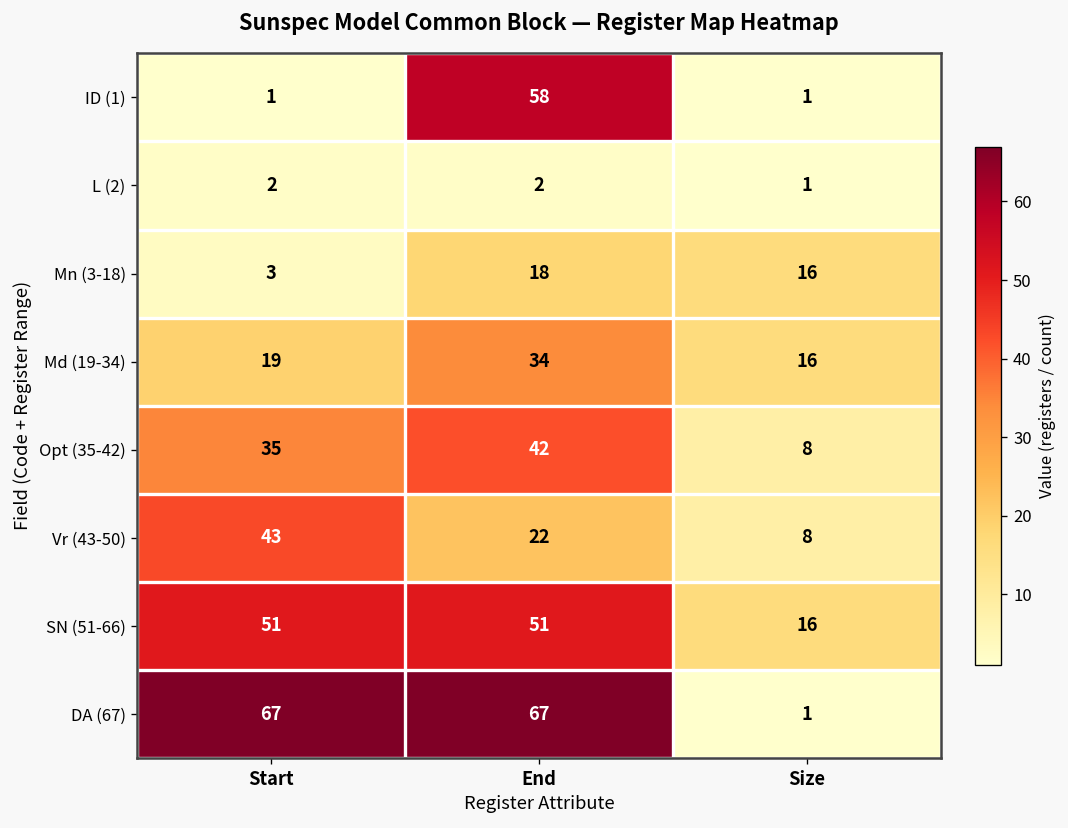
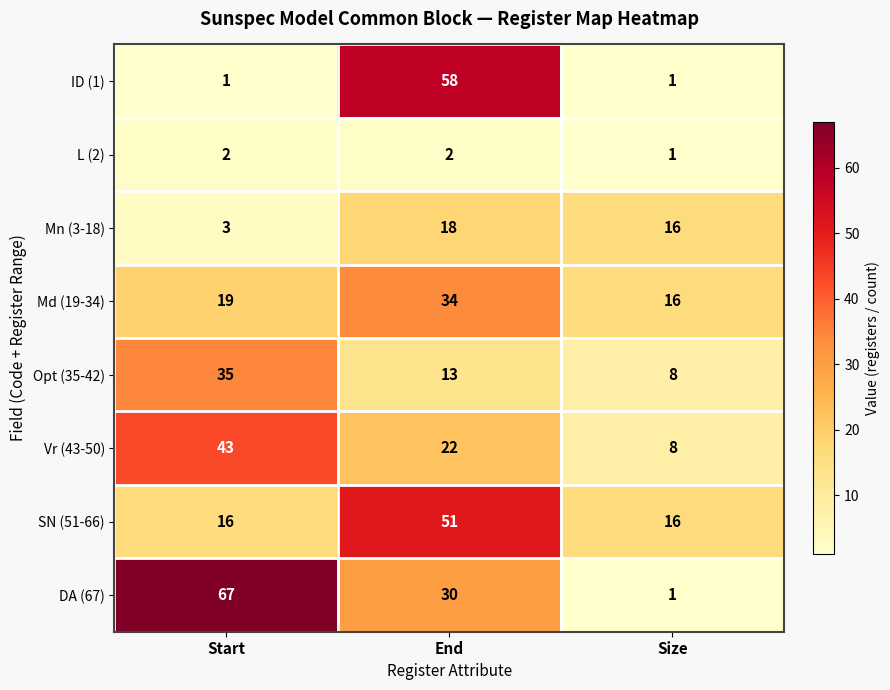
  {
    "ID (1)": {
      "Start": 1,
      "End": 58,
      "Size": 1
    },
    "L (2)": {
      "Start": 2,
      "End": 2,
      "Size": 1
    },
    "Mn (3-18)": {
      "Start": 3,
      "End": 18,
      "Size": 16
    },
    "Md (19-34)": {
      "Start": 19,
      "End": 34,
      "Size": 16
    },
    "Opt (35-42)": {
      "Start": 35,
-     "End": 42,
+     "End": 13,
      "Size": 8
    },
    "Vr (43-50)": {
      "Start": 43,
      "End": 22,
      "Size": 8
    },
    "SN (51-66)": {
-     "Start": 51,
+     "Start": 16,
      "End": 51,
      "Size": 16
    },
    "DA (67)": {
      "Start": 67,
-     "End": 67,
+     "End": 30,
      "Size": 1
    }
  }
